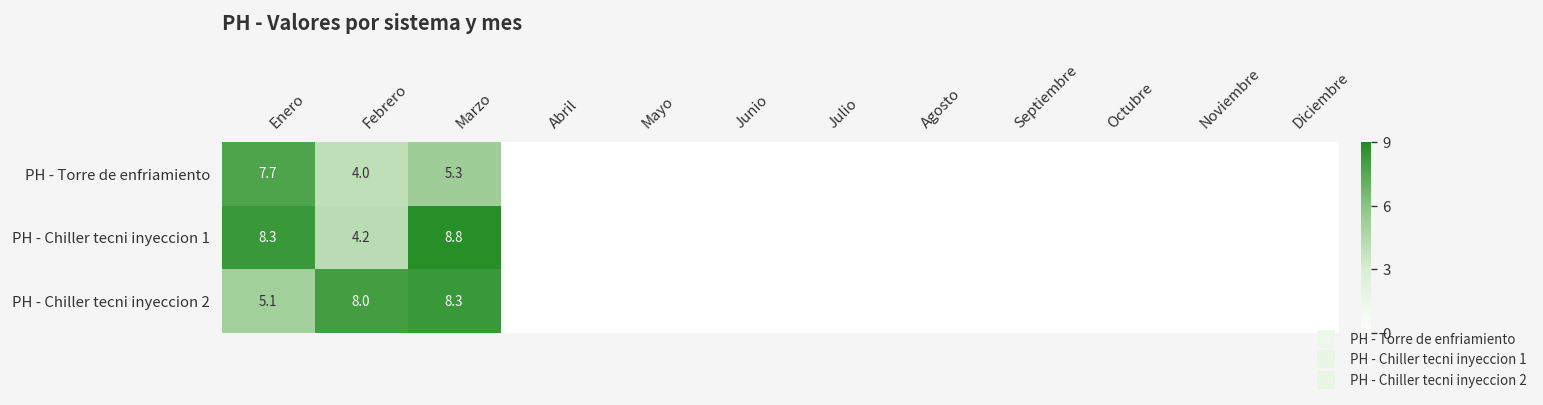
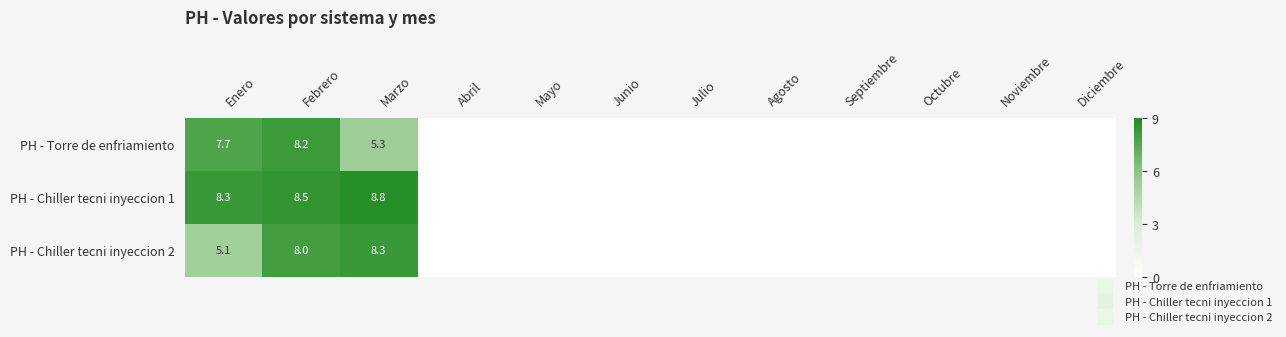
  {
    "PH - Torre de enfriamiento": {
      "Enero": 7.7,
-     "Febrero": 4.0,
+     "Febrero": 8.2,
      "Marzo": 5.3
    },
    "PH - Chiller tecni inyeccion 1": {
      "Enero": 8.3,
-     "Febrero": 4.2,
+     "Febrero": 8.5,
      "Marzo": 8.8
    },
    "PH - Chiller tecni inyeccion 2": {
      "Enero": 5.1,
      "Febrero": 8.0,
      "Marzo": 8.3
    }
  }
